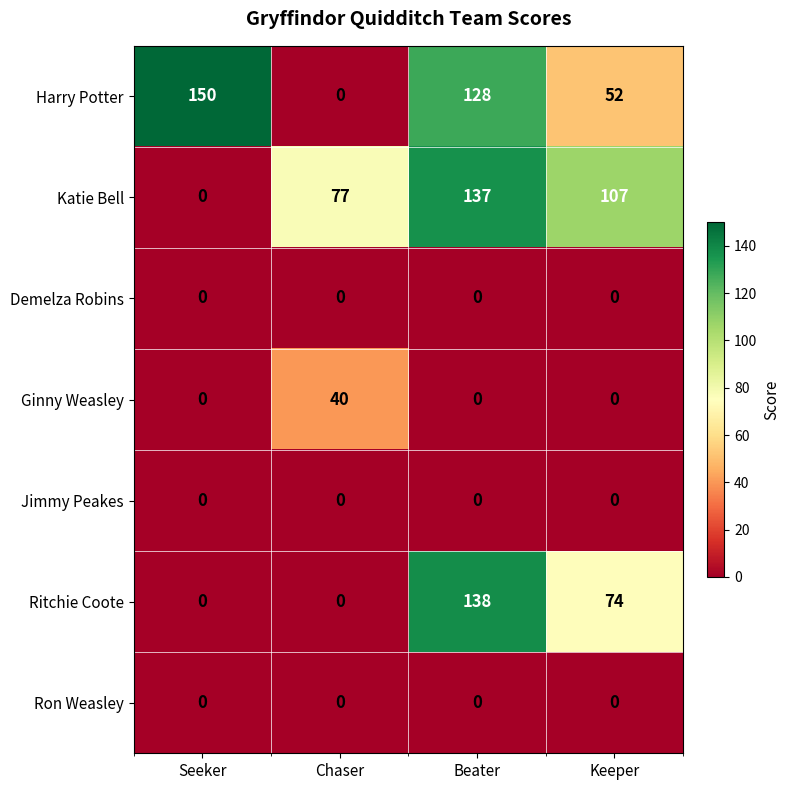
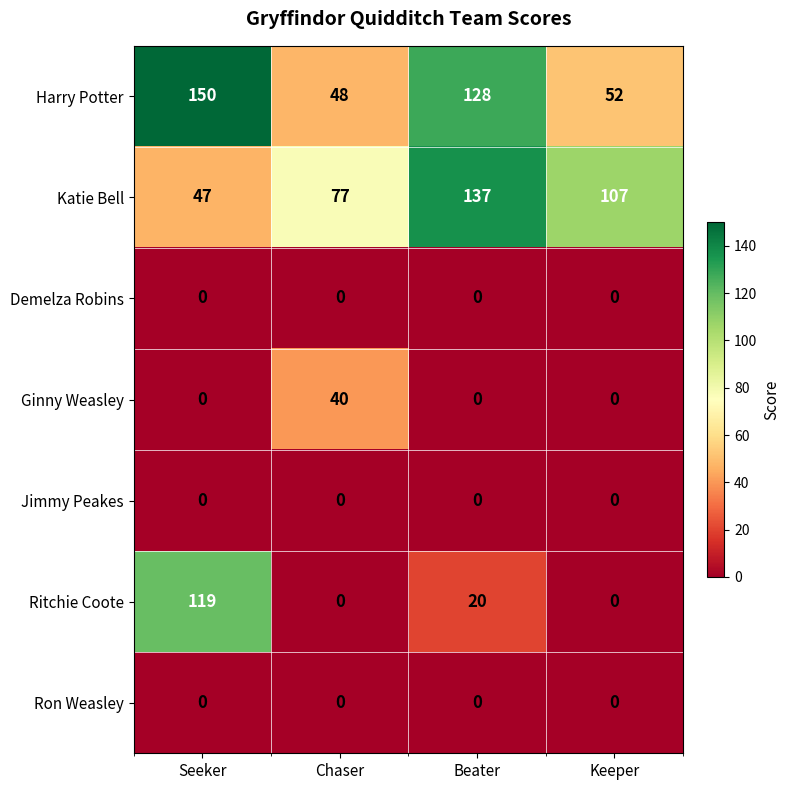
  {
    "Harry Potter": {
      "Seeker": 150,
-     "Chaser": 0,
+     "Chaser": 48,
      "Beater": 128,
      "Keeper": 52
    },
    "Katie Bell": {
-     "Seeker": 0,
+     "Seeker": 47,
      "Chaser": 77,
      "Beater": 137,
      "Keeper": 107
    },
    "Demelza Robins": {
      "Seeker": 0,
      "Chaser": 0,
      "Beater": 0,
      "Keeper": 0
    },
    "Ginny Weasley": {
      "Seeker": 0,
      "Chaser": 40,
      "Beater": 0,
      "Keeper": 0
    },
    "Jimmy Peakes": {
      "Seeker": 0,
      "Chaser": 0,
      "Beater": 0,
      "Keeper": 0
    },
    "Ritchie Coote": {
-     "Seeker": 0,
+     "Seeker": 119,
      "Chaser": 0,
-     "Beater": 138,
-     "Keeper": 74
+     "Beater": 20,
+     "Keeper": 0
    },
    "Ron Weasley": {
      "Seeker": 0,
      "Chaser": 0,
      "Beater": 0,
      "Keeper": 0
    }
  }
